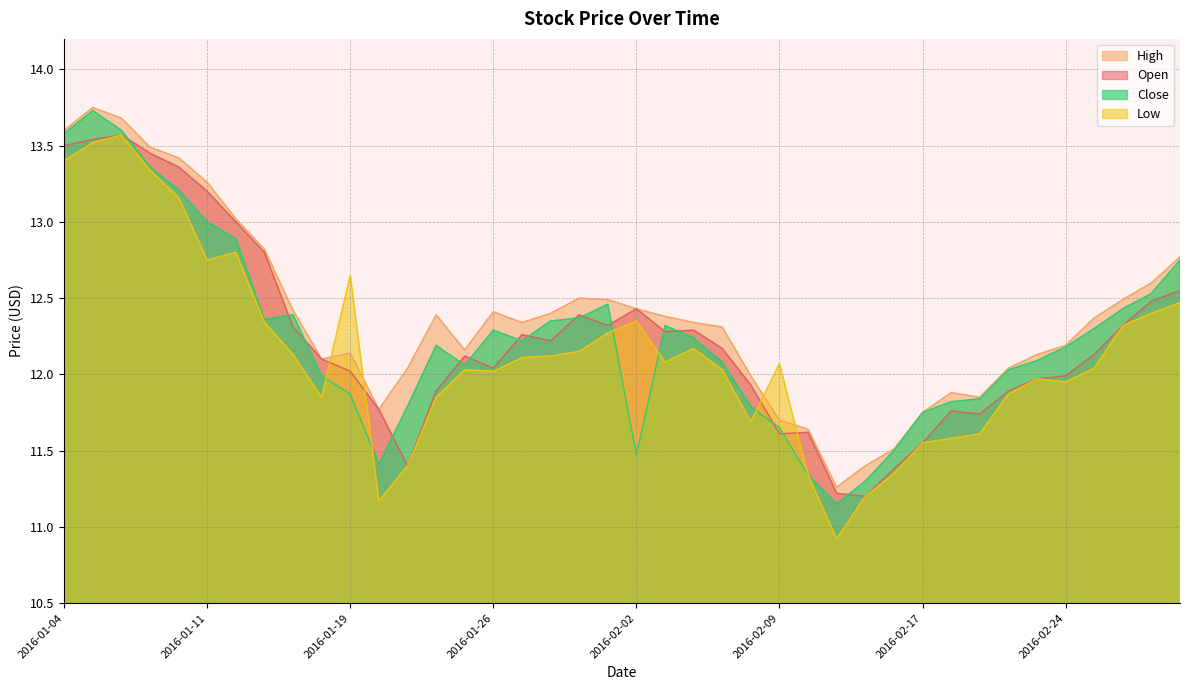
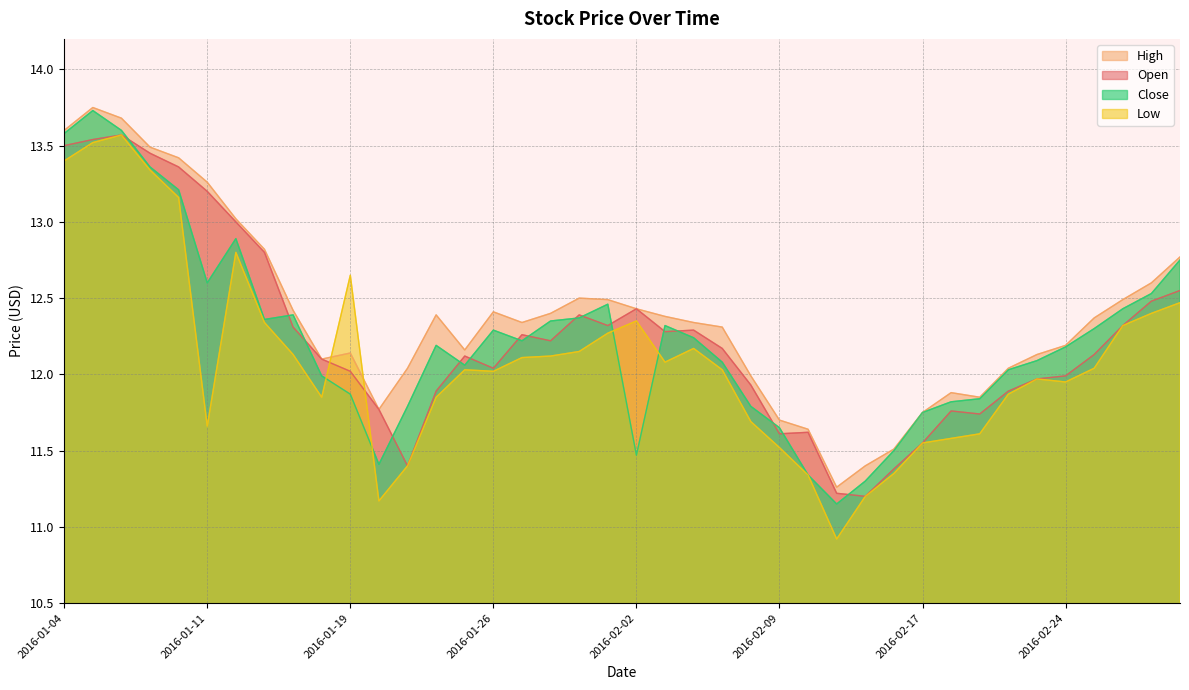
  {
    "Close": {
      "2016-01-04": 13.58,
-     "2016-01-11": 13.0,
+     "2016-01-11": 12.6,
      "2016-01-19": 11.87,
      "2016-01-26": 12.3,
      "2016-02-02": 11.47,
      "2016-02-09": 11.65
    },
    "Low": {
      "2016-01-04": 13.40,
-     "2016-01-11": 12.75,
+     "2016-01-11": 11.66,
      "2016-01-19": 12.65,
      "2016-01-26": 12.02,
      "2016-02-02": 12.35,
-     "2016-02-09": 12.07,
+     "2016-02-09": 11.52,
      "2016-02-24": 11.95
    }
  }
